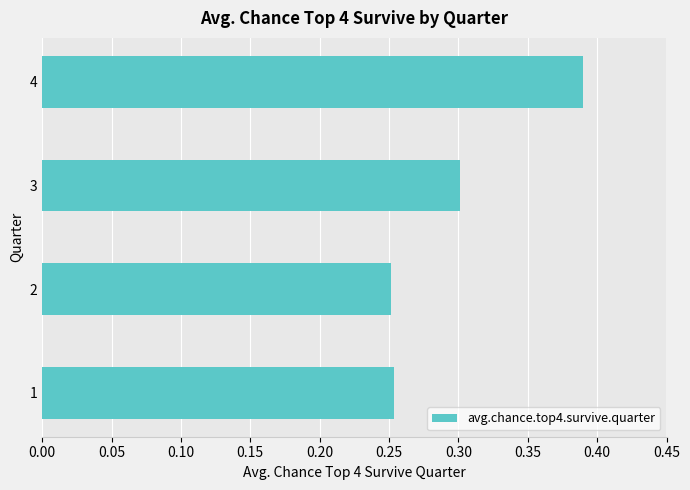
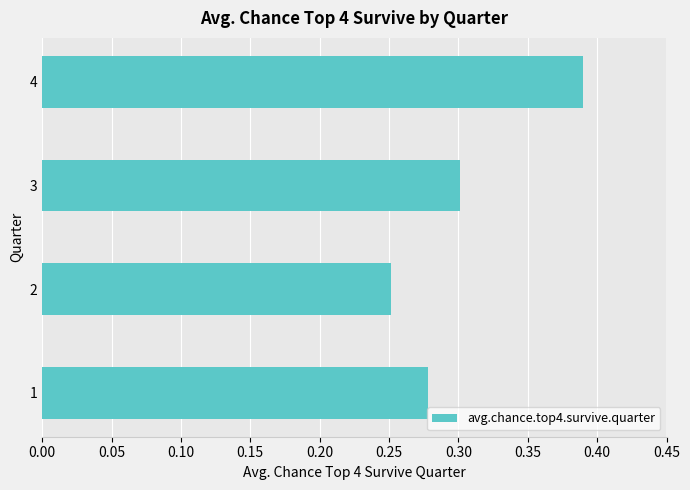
  {
    "4": 0.390,
    "3": 0.301,
    "2": 0.252,
-   "1": 0.254
+   "1": 0.278
  }
